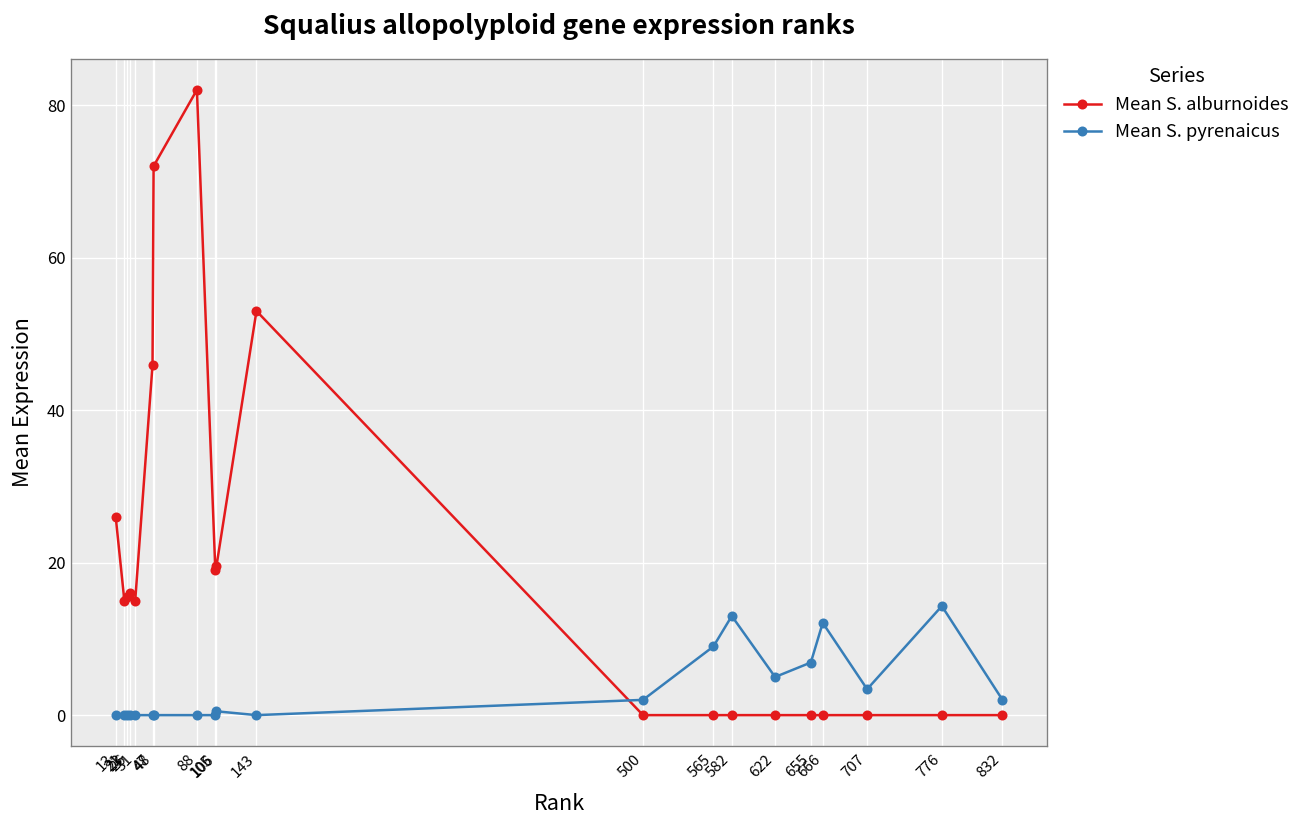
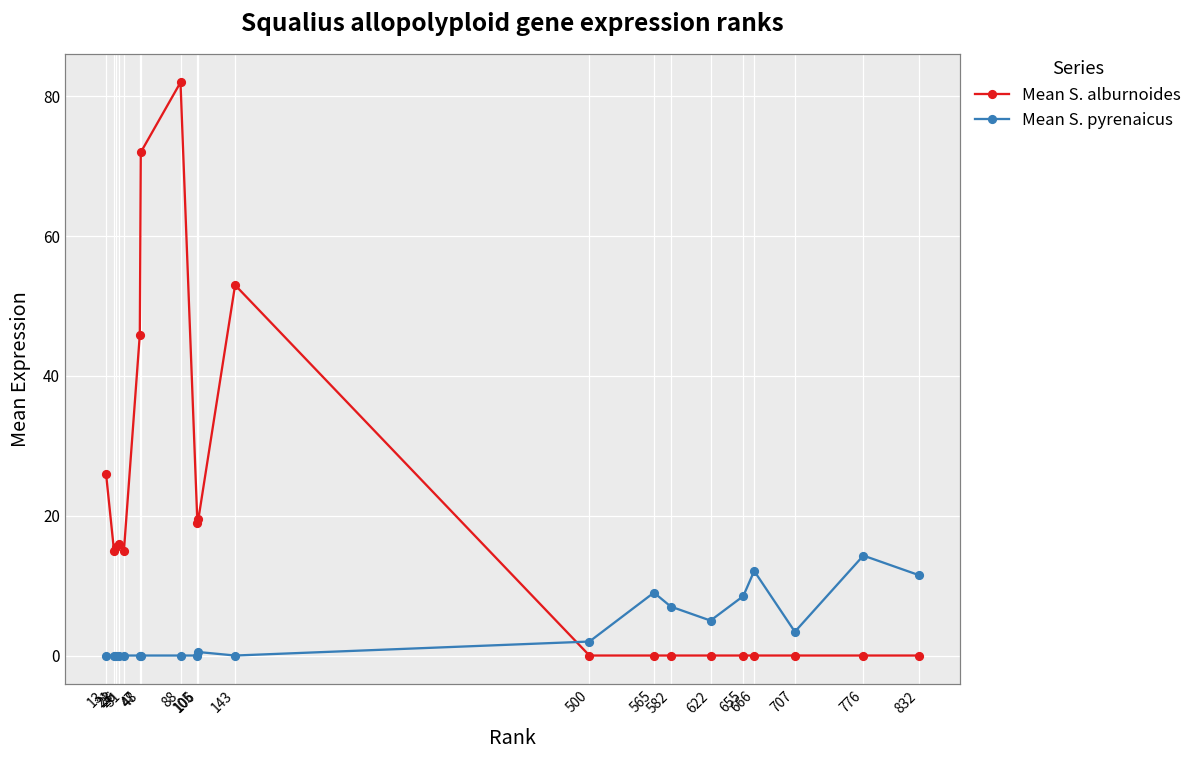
  {
    "Mean S. alburnoides": {
      "13": 26,
      "21": 15,
      "23": 16,
      "26": 16,
      "31": 15,
      "47": 46,
      "48": 72,
      "88": 82,
      "105": 19,
      "106": 20,
      "143": 53,
      "500": 0,
      "565": 0,
      "582": 0,
      "622": 0,
      "655": 0,
      "666": 0,
      "707": 0,
      "776": 0,
      "832": 0
    },
    "Mean S. pyrenaicus": {
      "13": 0,
      "21": 0,
      "23": 0,
      "26": 0,
      "31": 0,
      "47": 0,
      "48": 0,
      "88": 0,
      "105": 0,
      "106": 1,
      "143": 0,
      "500": 2,
      "565": 9,
-     "582": 13,
+     "582": 7,
      "622": 5,
-     "655": 7,
+     "655": 9,
      "666": 12,
      "707": 3,
      "776": 14,
-     "832": 2
+     "832": 12
    }
  }
